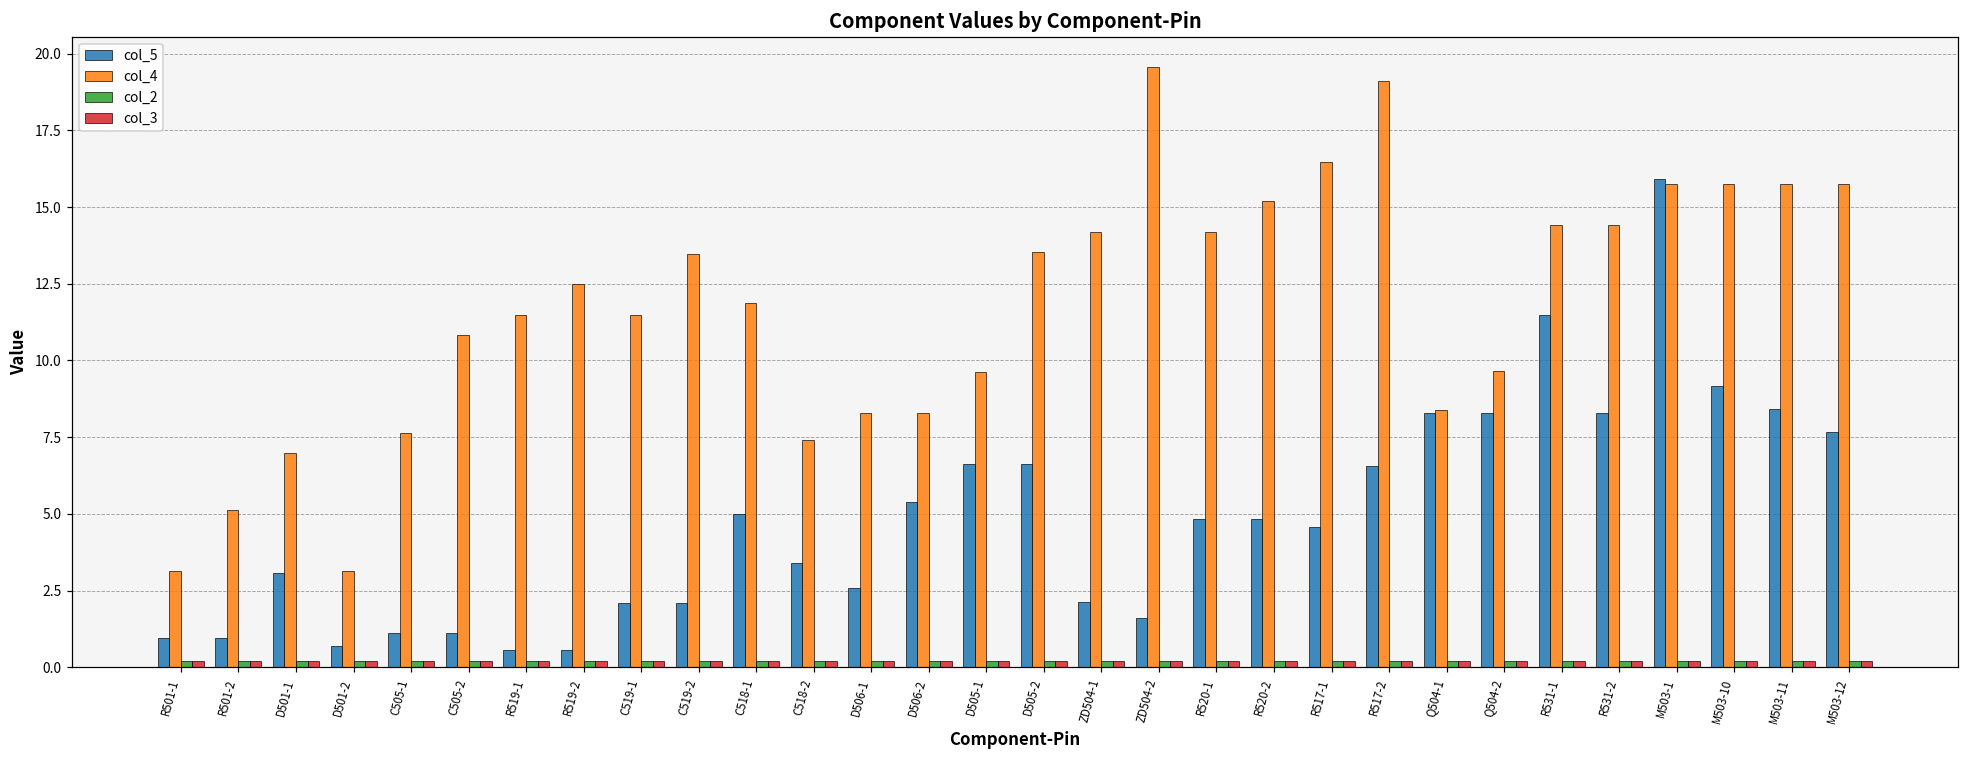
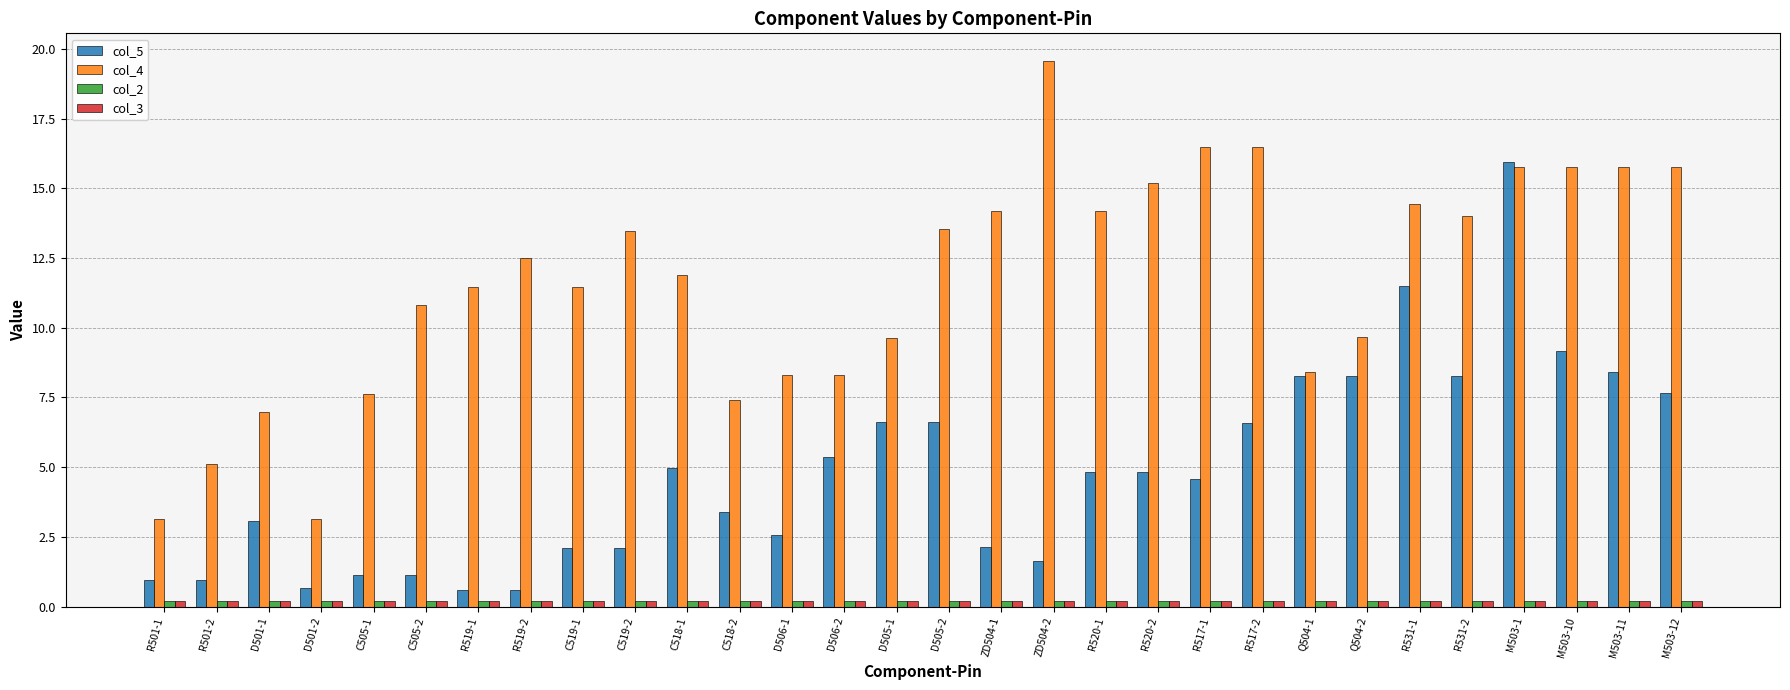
  {
    "col_5": {
      "R501-1": 1.0,
      "R501-2": 1.0,
      "D501-1": 3.1,
      "D501-2": 0.7,
      "C505-1": 1.1,
      "C505-2": 1.1,
      "R519-1": 0.6,
      "R519-2": 0.6,
      "C519-1": 2.1,
      "C519-2": 2.1,
      "C518-1": 5.0,
      "C518-2": 3.4,
      "D506-1": 2.6,
      "D506-2": 5.4,
      "D505-1": 6.6,
      "D505-2": 6.6,
      "ZD504-1": 2.1,
      "ZD504-2": 1.6,
      "R520-1": 4.8,
      "R520-2": 4.8,
      "R517-1": 4.6,
      "R517-2": 6.6,
      "Q504-1": 8.3,
      "Q504-2": 8.3,
      "R531-1": 11.5,
      "R531-2": 8.3,
      "M503-1": 15.9,
      "M503-10": 9.2,
      "M503-11": 8.4,
      "M503-12": 7.7
    },
    "col_4": {
      "R501-1": 3.1,
      "R501-2": 5.1,
      "D501-1": 7.0,
      "D501-2": 3.1,
      "C505-1": 7.6,
      "C505-2": 10.8,
      "R519-1": 11.5,
      "R519-2": 12.5,
      "C519-1": 11.5,
      "C519-2": 13.5,
      "C518-1": 11.9,
      "C518-2": 7.4,
      "D506-1": 8.3,
      "D506-2": 8.3,
      "D505-1": 9.6,
      "D505-2": 13.5,
      "ZD504-1": 14.2,
      "ZD504-2": 19.6,
      "R520-1": 14.2,
      "R520-2": 15.2,
      "R517-1": 16.5,
-     "R517-2": 19.1,
+     "R517-2": 16.5,
      "Q504-1": 8.4,
      "Q504-2": 9.7,
      "R531-1": 14.4,
-     "R531-2": 14.4,
+     "R531-2": 14.0,
      "M503-1": 15.8,
      "M503-10": 15.8,
      "M503-11": 15.8,
      "M503-12": 15.8
    },
    "col_2": {
      "R501-1": 0.2,
      "R501-2": 0.2,
      "D501-1": 0.2,
      "D501-2": 0.2,
      "C505-1": 0.2,
      "C505-2": 0.2,
      "R519-1": 0.2,
      "R519-2": 0.2,
      "C519-1": 0.2,
      "C519-2": 0.2,
      "C518-1": 0.2,
      "C518-2": 0.2,
      "D506-1": 0.2,
      "D506-2": 0.2,
      "D505-1": 0.2,
      "D505-2": 0.2,
      "ZD504-1": 0.2,
      "ZD504-2": 0.2,
      "R520-1": 0.2,
      "R520-2": 0.2,
      "R517-1": 0.2,
      "R517-2": 0.2,
      "Q504-1": 0.2,
      "Q504-2": 0.2,
      "R531-1": 0.2,
      "R531-2": 0.2,
      "M503-1": 0.2,
      "M503-10": 0.2,
      "M503-11": 0.2,
      "M503-12": 0.2
    },
    "col_3": {
      "R501-1": 0.2,
      "R501-2": 0.2,
      "D501-1": 0.2,
      "D501-2": 0.2,
      "C505-1": 0.2,
      "C505-2": 0.2,
      "R519-1": 0.2,
      "R519-2": 0.2,
      "C519-1": 0.2,
      "C519-2": 0.2,
      "C518-1": 0.2,
      "C518-2": 0.2,
      "D506-1": 0.2,
      "D506-2": 0.2,
      "D505-1": 0.2,
      "D505-2": 0.2,
      "ZD504-1": 0.2,
      "ZD504-2": 0.2,
      "R520-1": 0.2,
      "R520-2": 0.2,
      "R517-1": 0.2,
      "R517-2": 0.2,
      "Q504-1": 0.2,
      "Q504-2": 0.2,
      "R531-1": 0.2,
      "R531-2": 0.2,
      "M503-1": 0.2,
      "M503-10": 0.2,
      "M503-11": 0.2,
      "M503-12": 0.2
    }
  }
